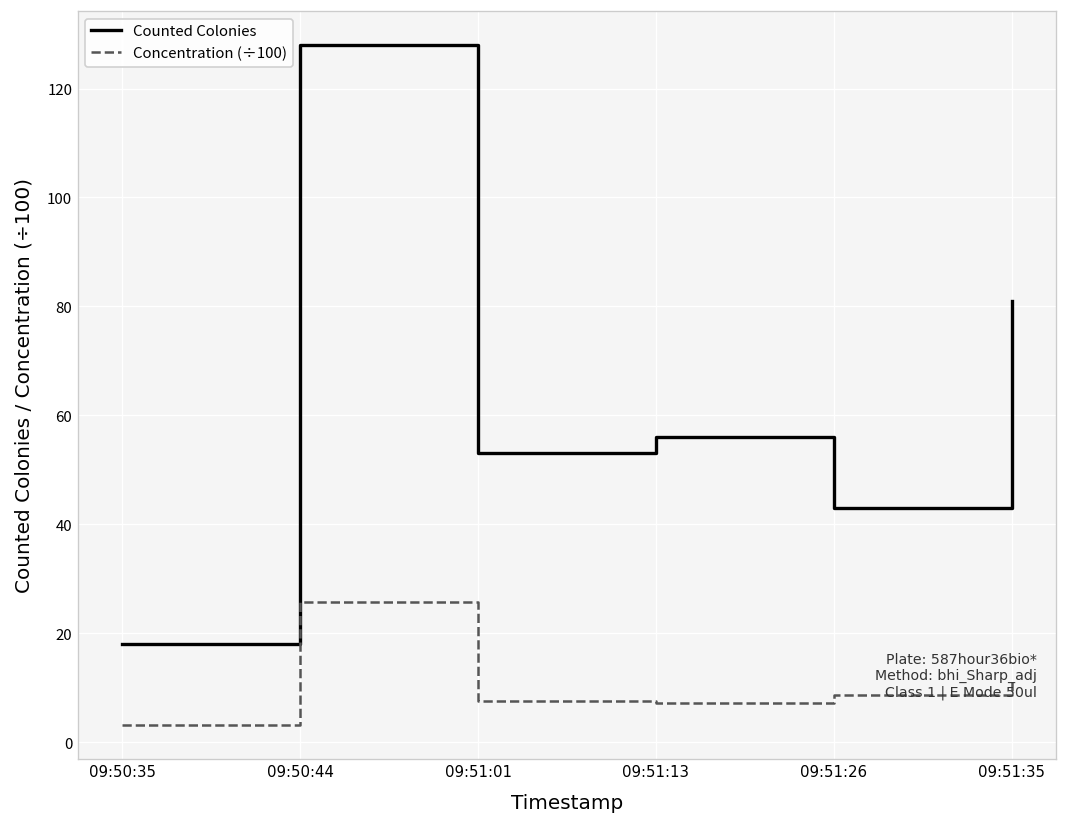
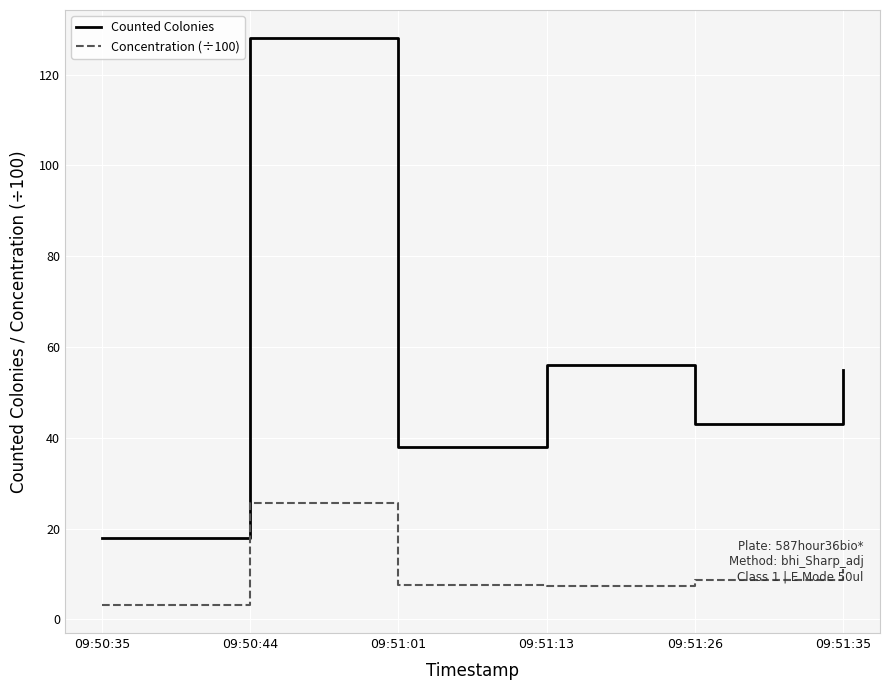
  {
    "Counted Colonies": {
      "09:50:35": 18,
      "09:50:44": 128,
-     "09:51:01": 53,
+     "09:51:01": 38,
      "09:51:13": 56,
      "09:51:26": 43,
-     "09:51:35": 81
+     "09:51:35": 55
    },
    "Concentration (÷100)": {
      "09:50:35": 3,
      "09:50:44": 26,
      "09:51:01": 8,
      "09:51:13": 7,
      "09:51:26": 9
    }
  }
